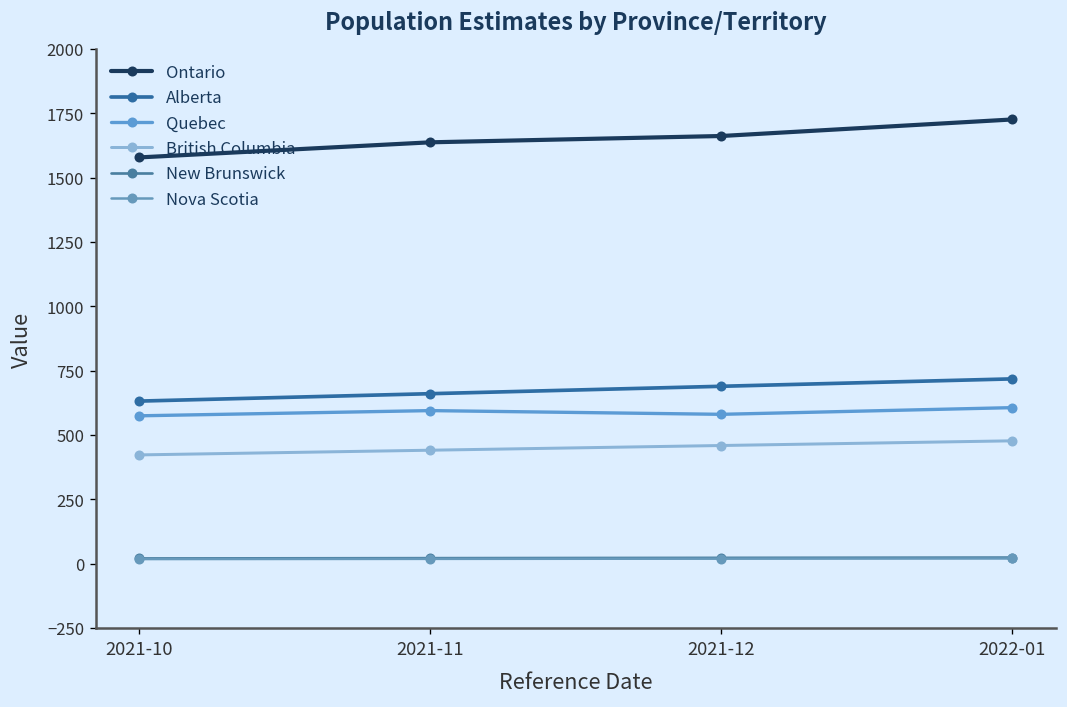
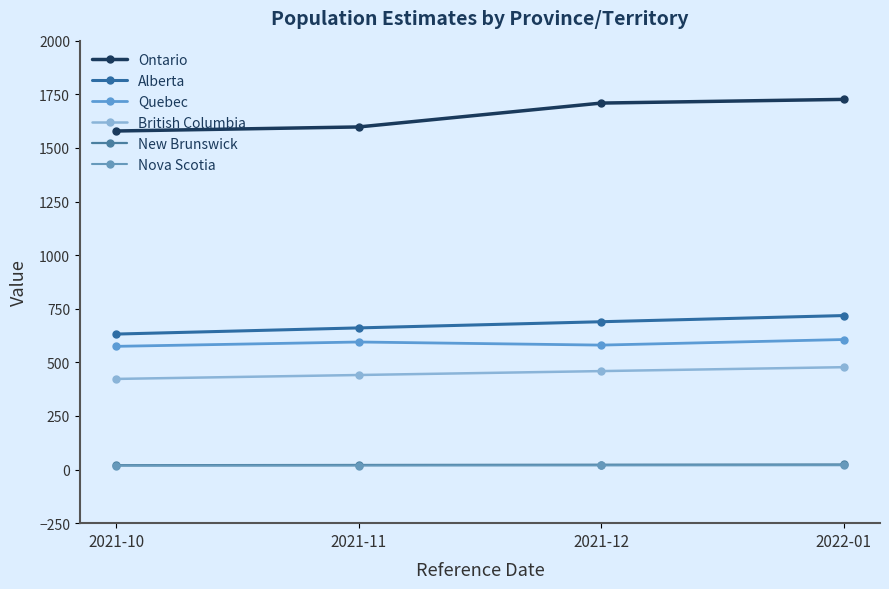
  {
    "Ontario": {
      "2021-10": 1580,
-     "2021-11": 1640,
-     "2021-12": 1660,
+     "2021-11": 1600,
+     "2021-12": 1710,
      "2022-01": 1730
    }
  }
